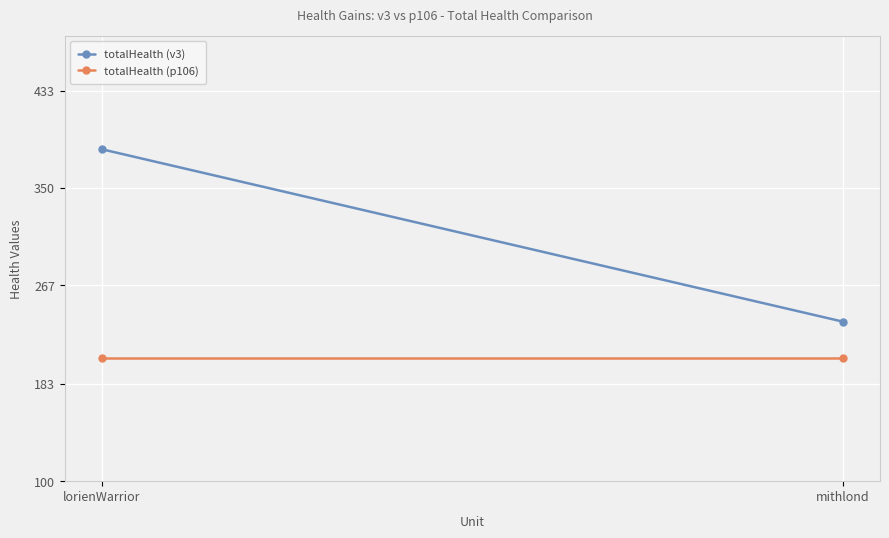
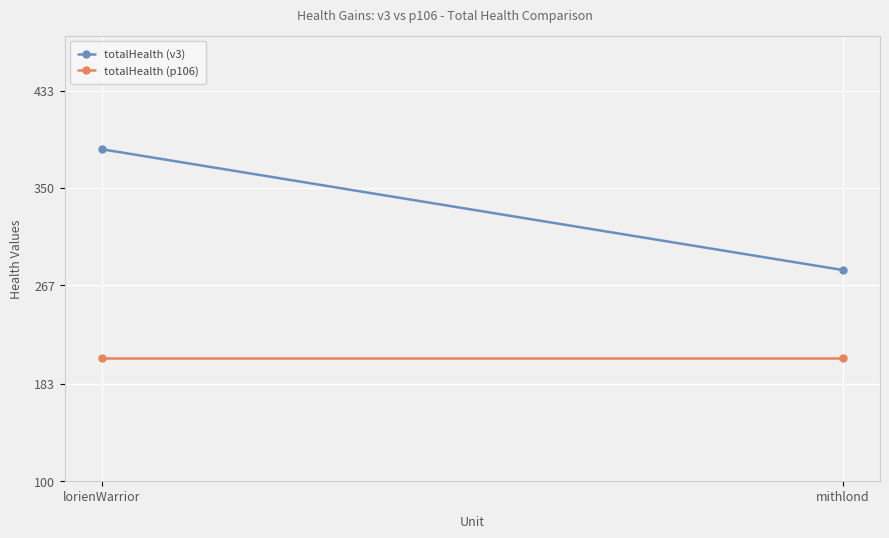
  {
    "totalHealth (v3)": {
      "lorienWarrior": 383,
-     "mithlond": 236
+     "mithlond": 280
    },
    "totalHealth (p106)": {
      "lorienWarrior": 205,
      "mithlond": 205
    }
  }
